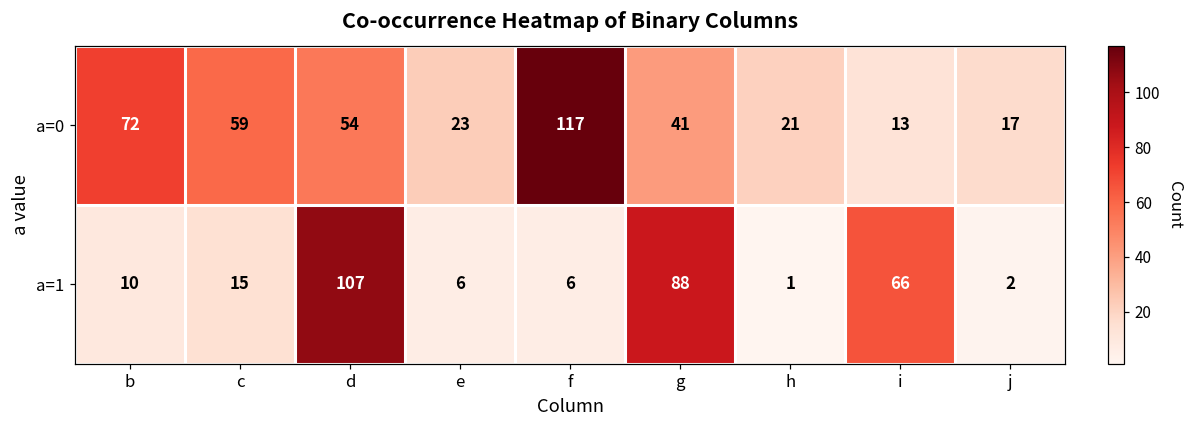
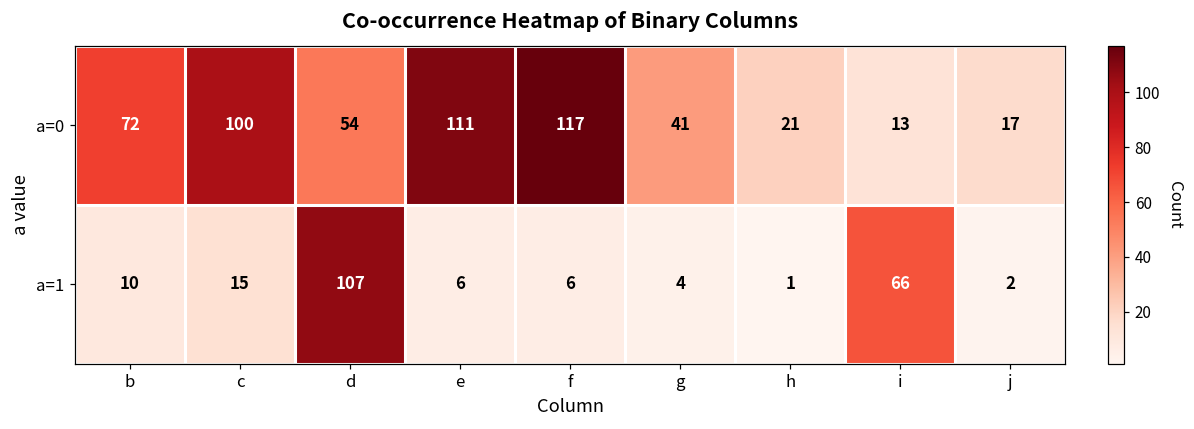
  {
    "a=0": {
      "b": 72,
-     "c": 59,
+     "c": 100,
      "d": 54,
-     "e": 23,
+     "e": 111,
      "f": 117,
      "g": 41,
      "h": 21,
      "i": 13,
      "j": 17
    },
    "a=1": {
      "b": 10,
      "c": 15,
      "d": 107,
      "e": 6,
      "f": 6,
-     "g": 88,
+     "g": 4,
      "h": 1,
      "i": 66,
      "j": 2
    }
  }
